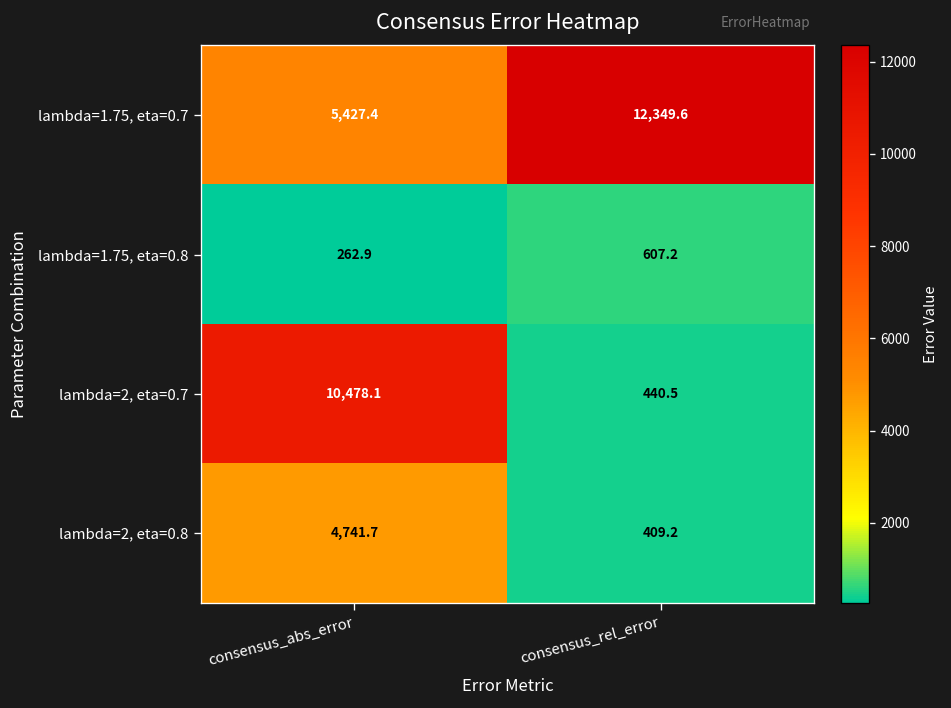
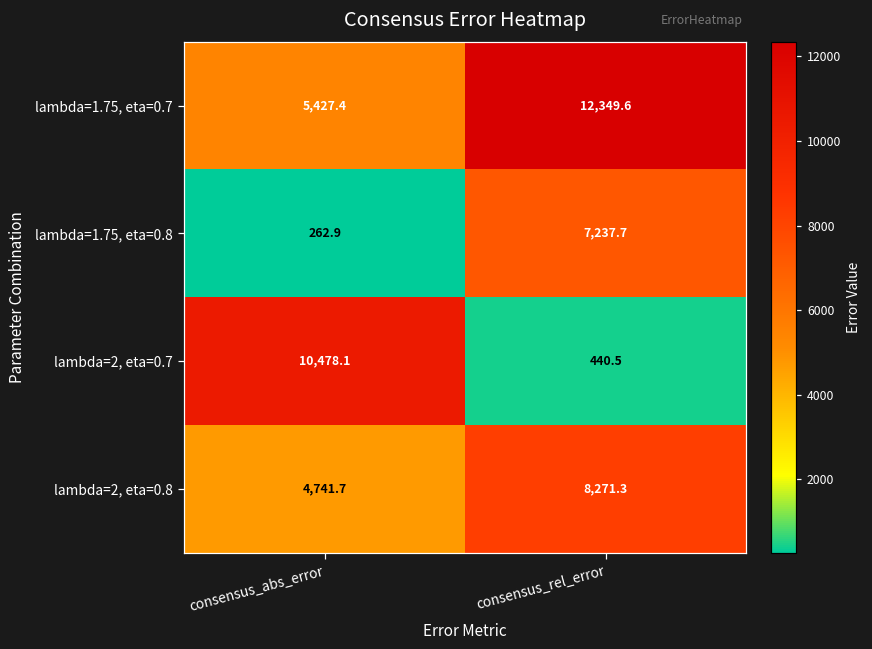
  {
    "lambda=1.75, eta=0.7": {
      "consensus_abs_error": "5,427.4",
      "consensus_rel_error": "12,349.6"
    },
    "lambda=1.75, eta=0.8": {
      "consensus_abs_error": "262.9",
-     "consensus_rel_error": "607.2"
+     "consensus_rel_error": "7,237.7"
    },
    "lambda=2, eta=0.7": {
      "consensus_abs_error": "10,478.1",
      "consensus_rel_error": "440.5"
    },
    "lambda=2, eta=0.8": {
      "consensus_abs_error": "4,741.7",
-     "consensus_rel_error": "409.2"
+     "consensus_rel_error": "8,271.3"
    }
  }
